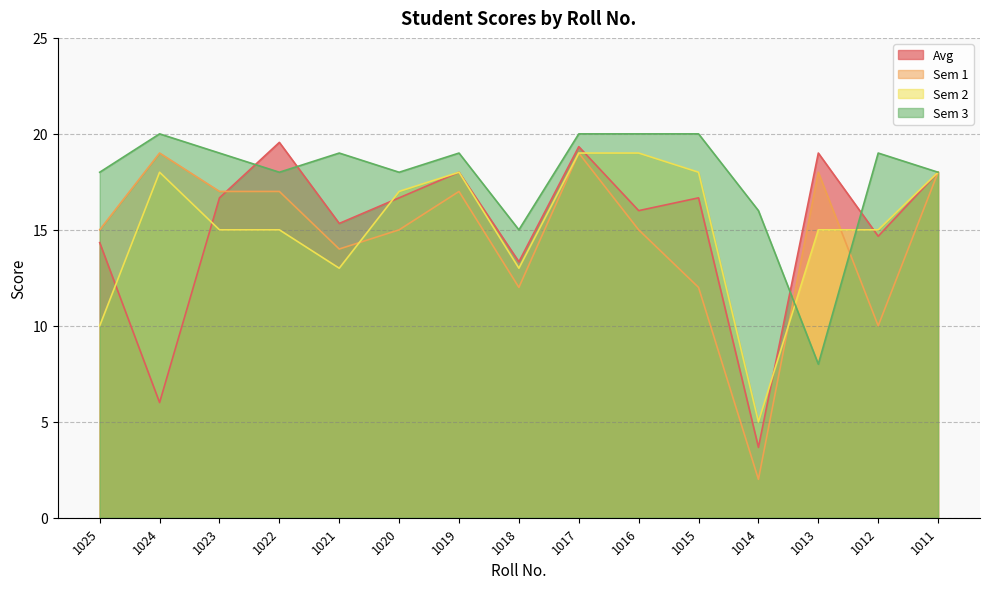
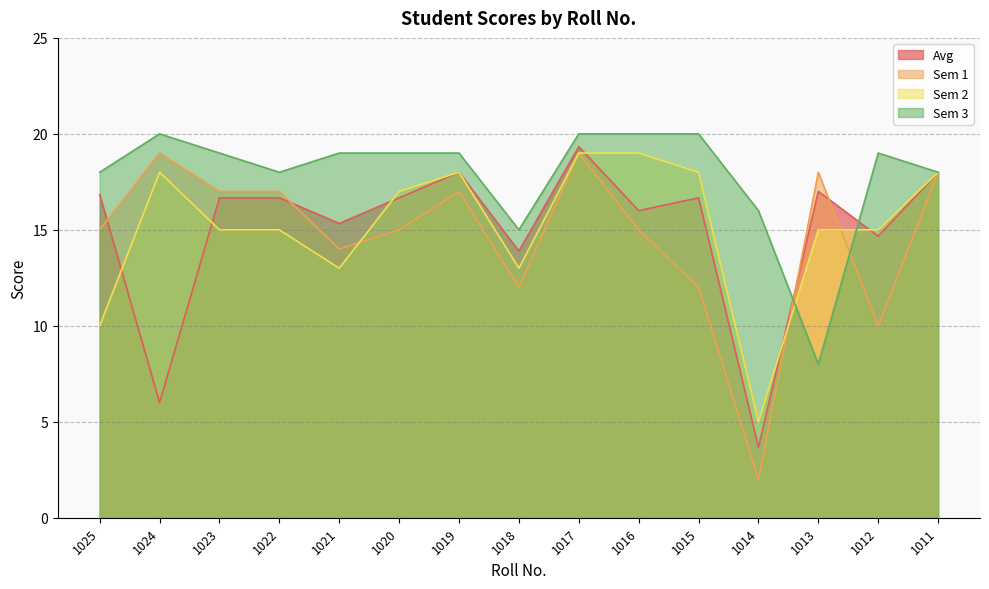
  {
    "Avg": {
-     "1025": 14.3,
+     "1025": 16.8,
      "1024": 6.0,
      "1023": 16.7,
-     "1022": 19.6,
+     "1022": 16.7,
      "1021": 15.3,
      "1020": 16.7,
-     "1018": 13.3,
+     "1018": 13.9,
      "1017": 19.3,
      "1016": 16.0,
      "1015": 16.7,
      "1014": 3.7,
-     "1013": 19,
+     "1013": 17,
      "1012": 14.7
    },
    "Sem 3": {
      "1025": 18,
      "1024": 20,
      "1023": 19,
      "1022": 18,
      "1021": 19,
-     "1020": 18,
+     "1020": 19,
      "1019": 19,
      "1018": 15,
      "1017": 20,
      "1016": 20,
      "1015": 20,
      "1014": 16,
      "1013": 8,
      "1012": 19
    }
  }
